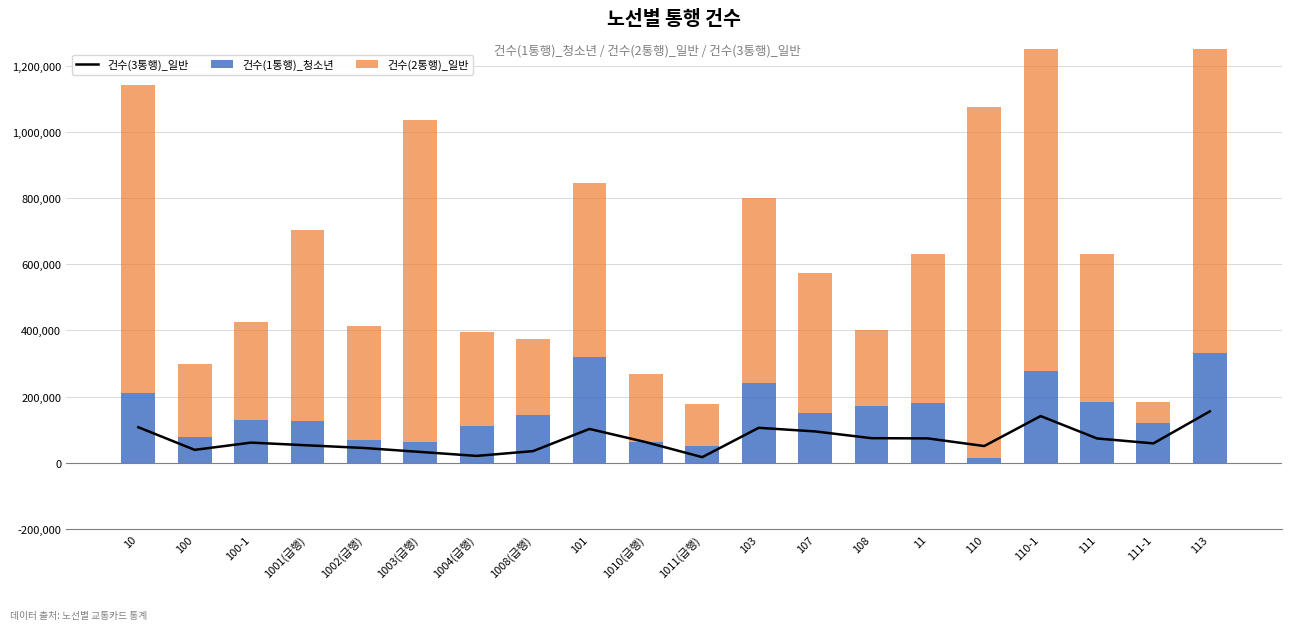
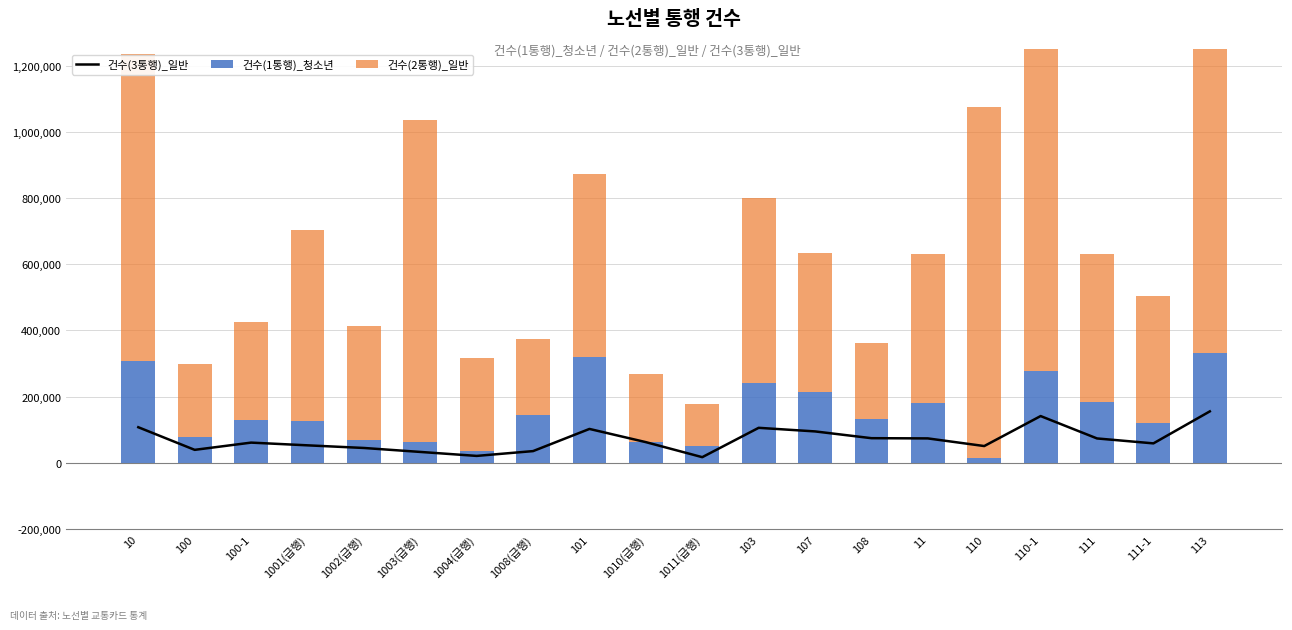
  {
    "건수(1통행)_청소년": {
-     "10": "210,000",
+     "10": "310,000",
      "100": "80,000",
      "100-1": "130,000",
      "1001(급행)": "130,000",
      "1002(급행)": "70,000",
      "1003(급행)": "60,000",
-     "1004(급행)": "110,000",
+     "1004(급행)": "40,000",
      "1008(급행)": "140,000",
      "101": "320,000",
      "1010(급행)": "60,000",
      "1011(급행)": "50,000",
      "103": "240,000",
-     "107": "150,000",
-     "108": "170,000",
+     "107": "210,000",
+     "108": "130,000",
      "11": "180,000",
      "110": "10,000",
      "110-1": "280,000",
      "111": "180,000",
      "111-1": "120,000",
      "113": "330,000"
    },
    "건수(3통행)_일반": {
      "10": "110,000",
      "100": "40,000",
      "100-1": "60,000",
      "1001(급행)": "50,000",
      "1002(급행)": "40,000",
      "1003(급행)": "30,000",
      "1004(급행)": "20,000",
      "1008(급행)": "40,000",
      "101": "100,000",
      "1010(급행)": "60,000",
      "1011(급행)": "20,000",
      "103": "110,000",
      "107": "90,000",
      "108": "70,000",
      "11": "70,000",
      "110": "50,000",
      "110-1": "140,000",
      "111": "70,000",
      "111-1": "60,000",
      "113": "160,000"
    },
    "건수(2통행)_일반": {
      "10": "930,000",
      "100": "220,000",
      "100-1": "300,000",
      "1001(급행)": "580,000",
      "1002(급행)": "340,000",
      "1003(급행)": "970,000",
      "1004(급행)": "280,000",
      "1008(급행)": "230,000",
-     "101": "530,000",
+     "101": "550,000",
      "1010(급행)": "210,000",
      "1011(급행)": "130,000",
      "103": "560,000",
      "107": "420,000",
      "108": "230,000",
      "11": "450,000",
      "110": "1,060,000",
      "111": "450,000",
-     "111-1": "60,000"
+     "111-1": "380,000"
    }
  }
